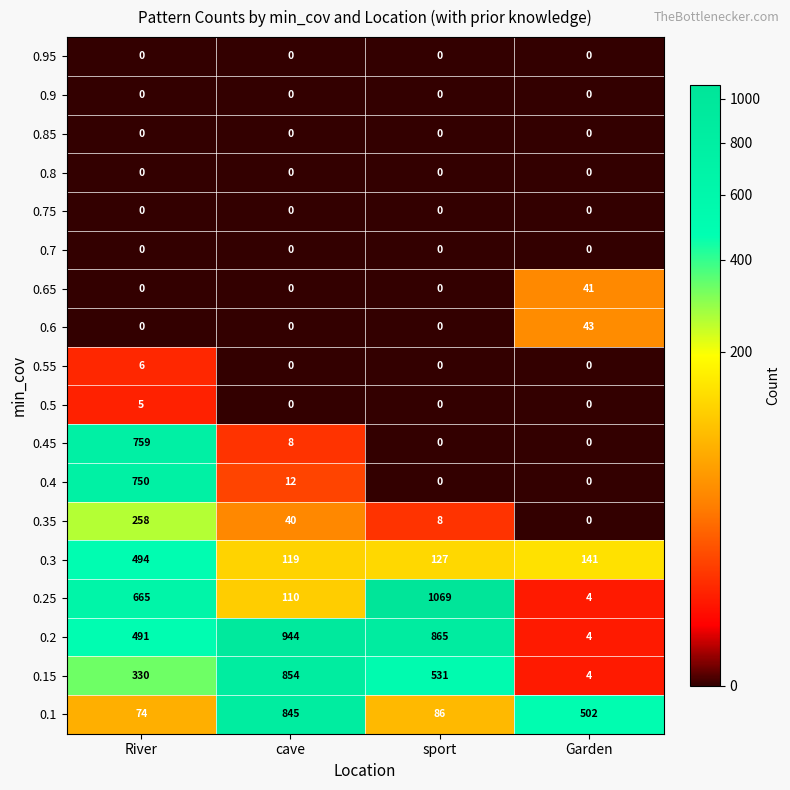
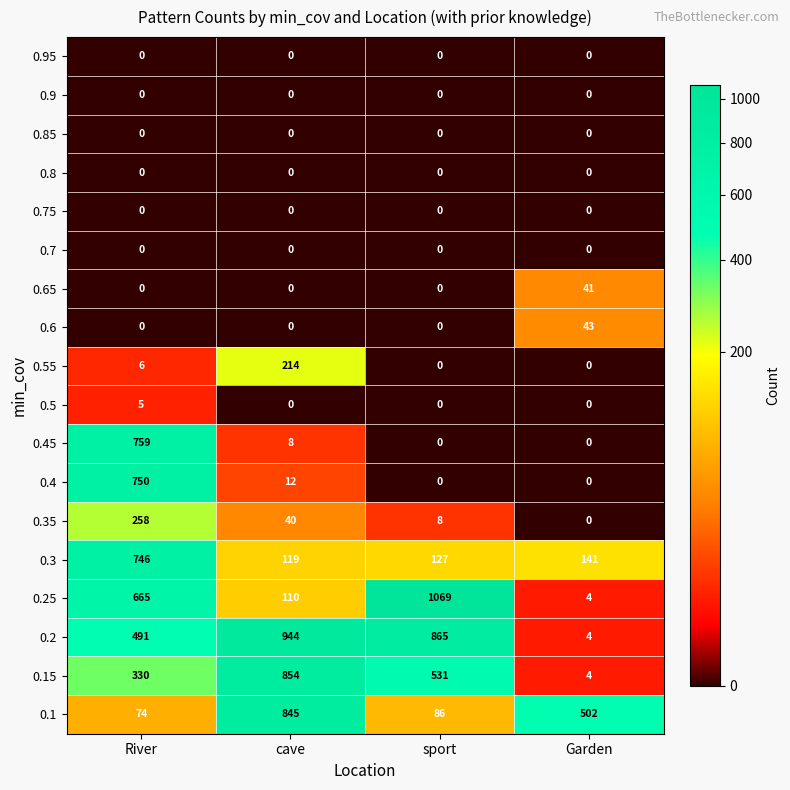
  {
    "0.95": {
      "River": 0,
      "cave": 0,
      "sport": 0,
      "Garden": 0
    },
    "0.9": {
      "River": 0,
      "cave": 0,
      "sport": 0,
      "Garden": 0
    },
    "0.85": {
      "River": 0,
      "cave": 0,
      "sport": 0,
      "Garden": 0
    },
    "0.8": {
      "River": 0,
      "cave": 0,
      "sport": 0,
      "Garden": 0
    },
    "0.75": {
      "River": 0,
      "cave": 0,
      "sport": 0,
      "Garden": 0
    },
    "0.7": {
      "River": 0,
      "cave": 0,
      "sport": 0,
      "Garden": 0
    },
    "0.65": {
      "River": 0,
      "cave": 0,
      "sport": 0,
      "Garden": 41
    },
    "0.6": {
      "River": 0,
      "cave": 0,
      "sport": 0,
      "Garden": 43
    },
    "0.55": {
      "River": 6,
-     "cave": 0,
+     "cave": 214,
      "sport": 0,
      "Garden": 0
    },
    "0.5": {
      "River": 5,
      "cave": 0,
      "sport": 0,
      "Garden": 0
    },
    "0.45": {
      "River": 759,
      "cave": 8,
      "sport": 0,
      "Garden": 0
    },
    "0.4": {
      "River": 750,
      "cave": 12,
      "sport": 0,
      "Garden": 0
    },
    "0.35": {
      "River": 258,
      "cave": 40,
      "sport": 8,
      "Garden": 0
    },
    "0.3": {
-     "River": 494,
+     "River": 746,
      "cave": 119,
      "sport": 127,
      "Garden": 141
    },
    "0.25": {
      "River": 665,
      "cave": 110,
      "sport": 1069,
      "Garden": 4
    },
    "0.2": {
      "River": 491,
      "cave": 944,
      "sport": 865,
      "Garden": 4
    },
    "0.15": {
      "River": 330,
      "cave": 854,
      "sport": 531,
      "Garden": 4
    },
    "0.1": {
      "River": 74,
      "cave": 845,
      "sport": 86,
      "Garden": 502
    }
  }
